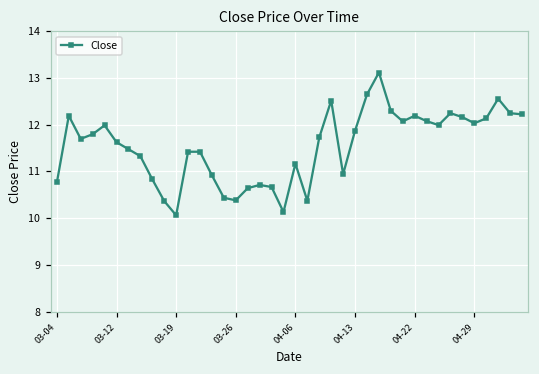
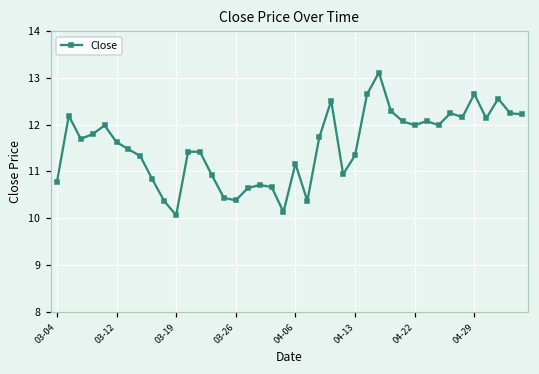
  {
    "03-04": 10.8,
    "03-12": 11.6,
    "03-19": 10.1,
    "03-26": 10.4,
    "04-06": 11.2,
-   "04-13": 11.9,
-   "04-22": 12.2,
-   "04-29": 12.0
+   "04-13": 11.3,
+   "04-22": 12.0,
+   "04-29": 12.7
  }
